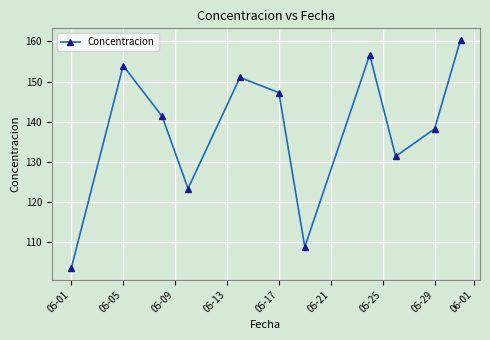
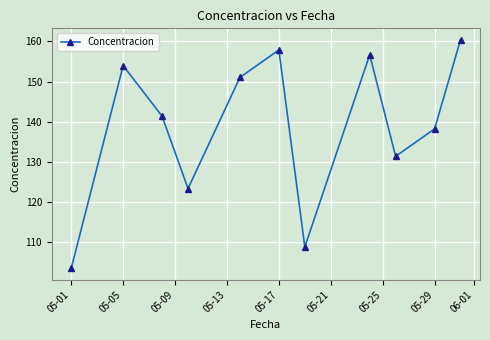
  {
    "05-01": 104,
    "05-05": 154,
-   "05-17": 147,
+   "05-17": 158,
    "05-29": 138
  }
